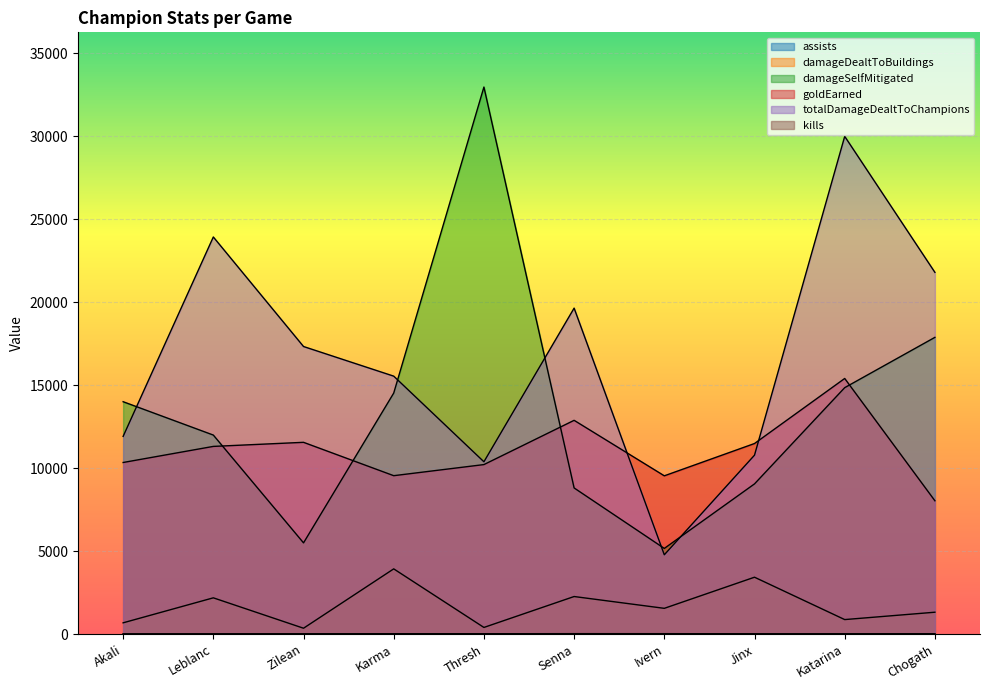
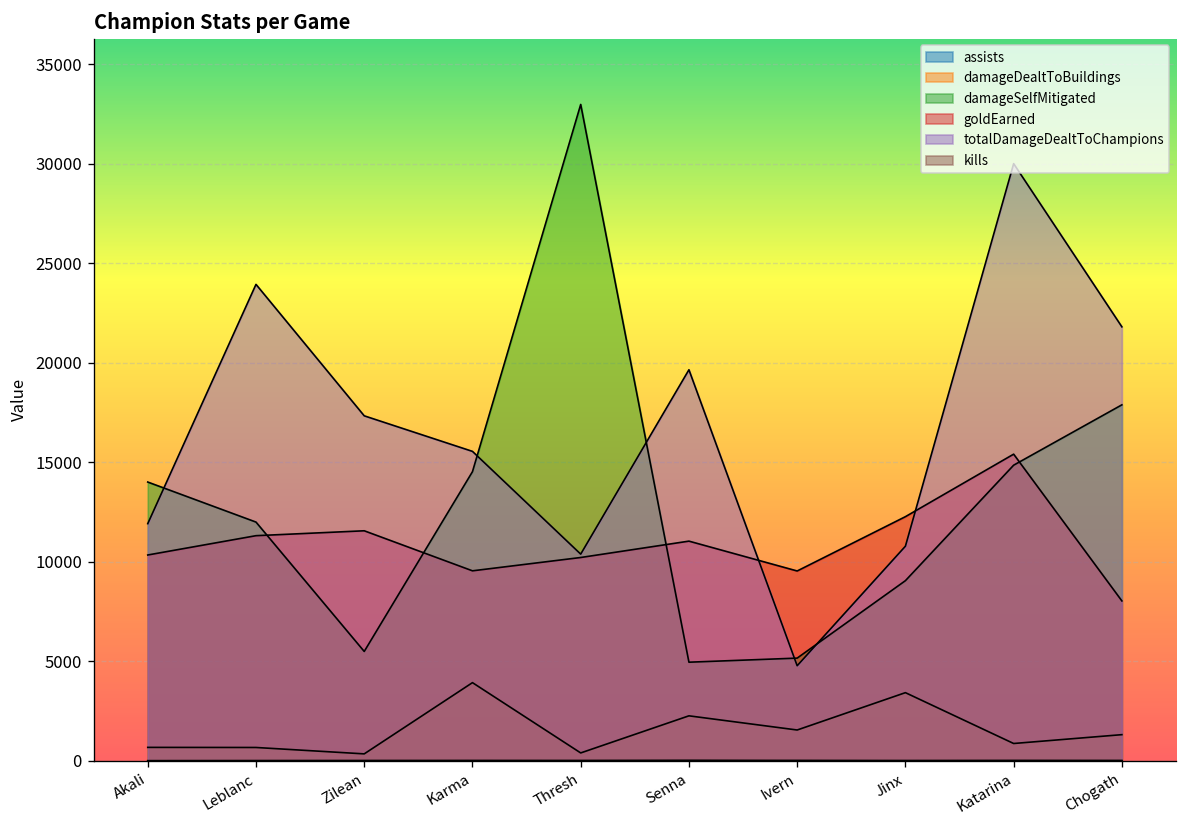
  {
    "kills": {
      "Akali": 0,
      "Leblanc": 0,
      "Zilean": 0,
      "Karma": 0,
      "Thresh": 0,
      "Senna": 0,
      "Ivern": 0,
      "Jinx": 0,
      "Katarina": 0,
      "Chogath": 0
    },
    "damageDealtToBuildings": {
      "Akali": 700,
-     "Leblanc": 2200,
+     "Leblanc": 700,
      "Zilean": 400,
      "Karma": 3900,
      "Thresh": 400,
      "Senna": 2300,
      "Ivern": 1600,
      "Jinx": 3400,
      "Katarina": 900,
      "Chogath": 1300
    },
    "damageSelfMitigated": {
      "Akali": 14000,
      "Leblanc": 12000,
      "Zilean": 5500,
      "Karma": 14500,
      "Thresh": 33000,
-     "Senna": 8800,
+     "Senna": 5000,
      "Ivern": 5200,
      "Jinx": 9100,
      "Katarina": 14900,
      "Chogath": 17900
    },
    "goldEarned": {
      "Akali": 10300,
      "Leblanc": 11300,
      "Zilean": 11600,
      "Karma": 9500,
      "Thresh": 10200,
-     "Senna": 12900,
+     "Senna": 11000,
      "Ivern": 9500,
-     "Jinx": 11500,
+     "Jinx": 12300,
      "Katarina": 15400,
      "Chogath": 8000
    },
    "totalDamageDealtToChampions": {
      "Akali": 11900,
      "Leblanc": 23900,
      "Zilean": 17300,
      "Karma": 15500,
      "Thresh": 10400,
      "Senna": 19600,
      "Ivern": 4800,
      "Jinx": 10800,
      "Katarina": 30000,
      "Chogath": 21800
    }
  }
